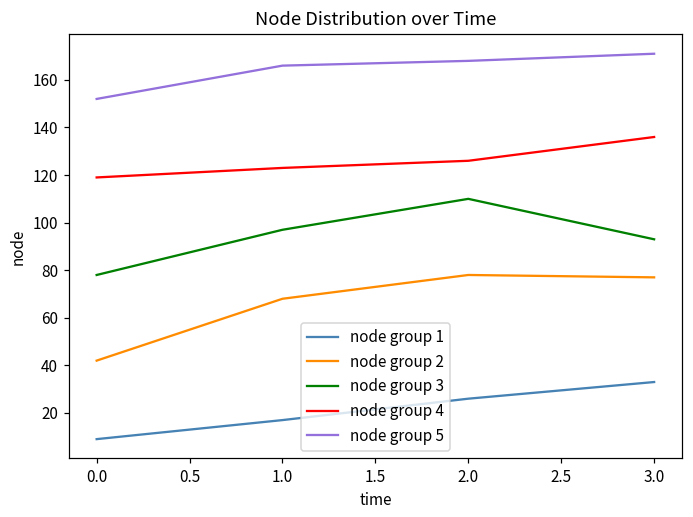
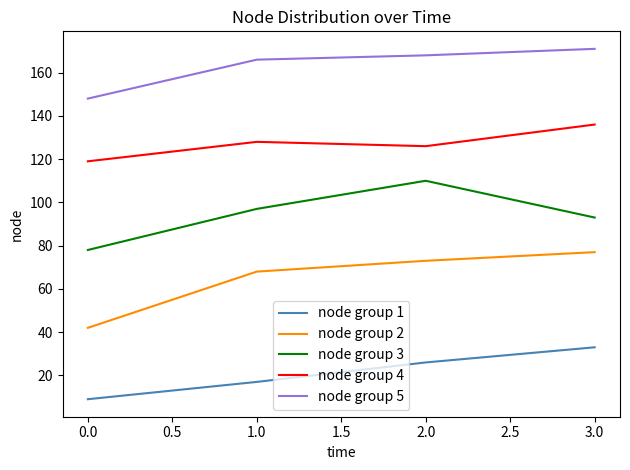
  {
    "node group 1": {
      "0.0": 9,
      "1.0": 17,
      "2.0": 26,
      "3.0": 33
    },
    "node group 2": {
      "0.0": 42,
      "1.0": 68,
-     "2.0": 78,
+     "2.0": 73,
      "3.0": 77
    },
    "node group 3": {
      "0.0": 78,
      "1.0": 97,
      "2.0": 110,
      "3.0": 93
    },
    "node group 4": {
      "0.0": 119,
-     "1.0": 123,
+     "1.0": 128,
      "2.0": 126,
      "3.0": 136
    },
    "node group 5": {
-     "0.0": 152,
+     "0.0": 148,
      "1.0": 166,
      "2.0": 168,
      "3.0": 171
    }
  }
